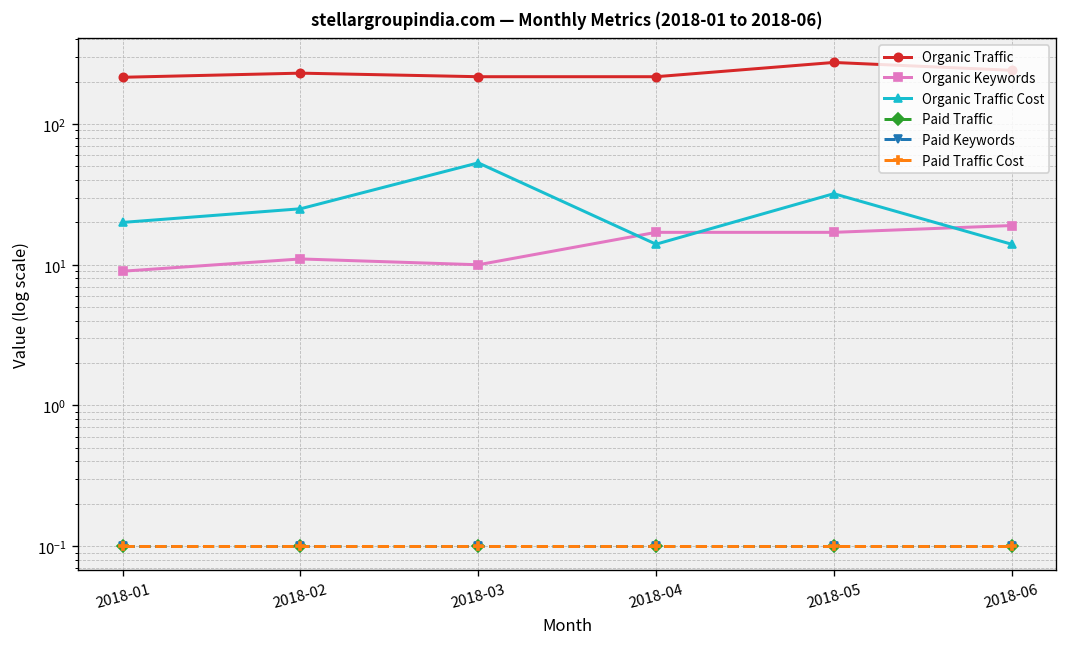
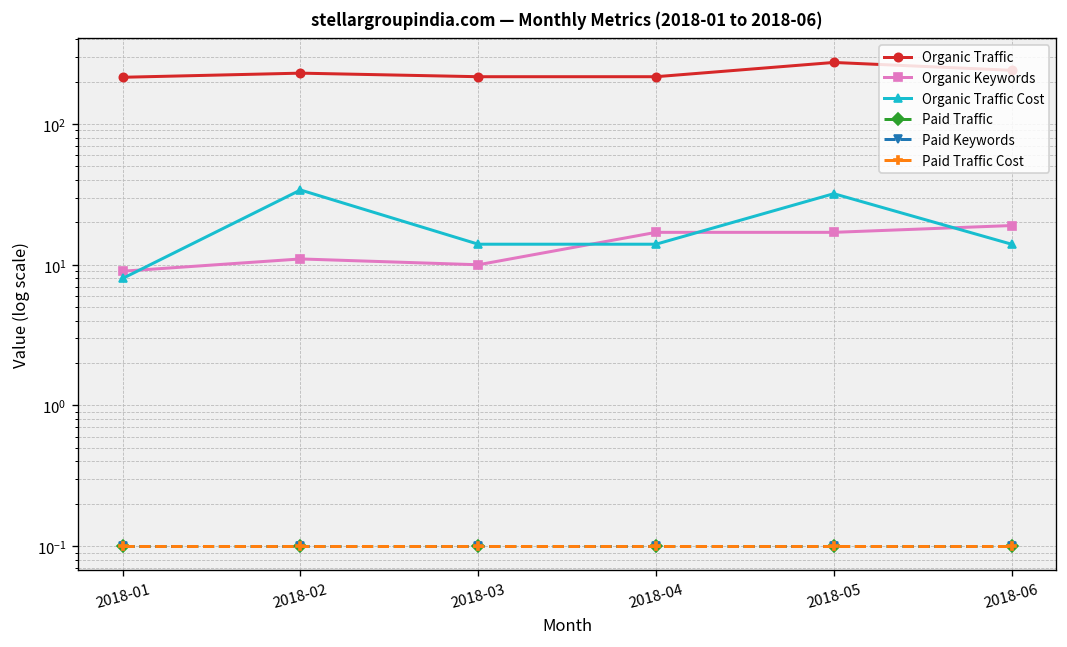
  {
    "Organic Traffic": {
      "2018-01": 220,
      "2018-02": 230,
      "2018-03": 220,
      "2018-04": 220,
      "2018-05": 270
    },
    "Organic Keywords": {
      "2018-01": 9,
      "2018-02": 11,
      "2018-03": 10,
      "2018-04": 17,
      "2018-05": 17,
      "2018-06": 19
    },
    "Organic Traffic Cost": {
-     "2018-01": 20,
-     "2018-02": 25,
-     "2018-03": 50,
+     "2018-01": 8,
+     "2018-02": 34,
+     "2018-03": 14,
      "2018-04": 14,
      "2018-05": 32,
      "2018-06": 14
    },
    "Paid Traffic Cost": {
      "2018-01": 0.10,
      "2018-02": 0.10,
      "2018-03": 0.10,
      "2018-04": 0.10,
      "2018-05": 0.10,
      "2018-06": 0.10
    }
  }
